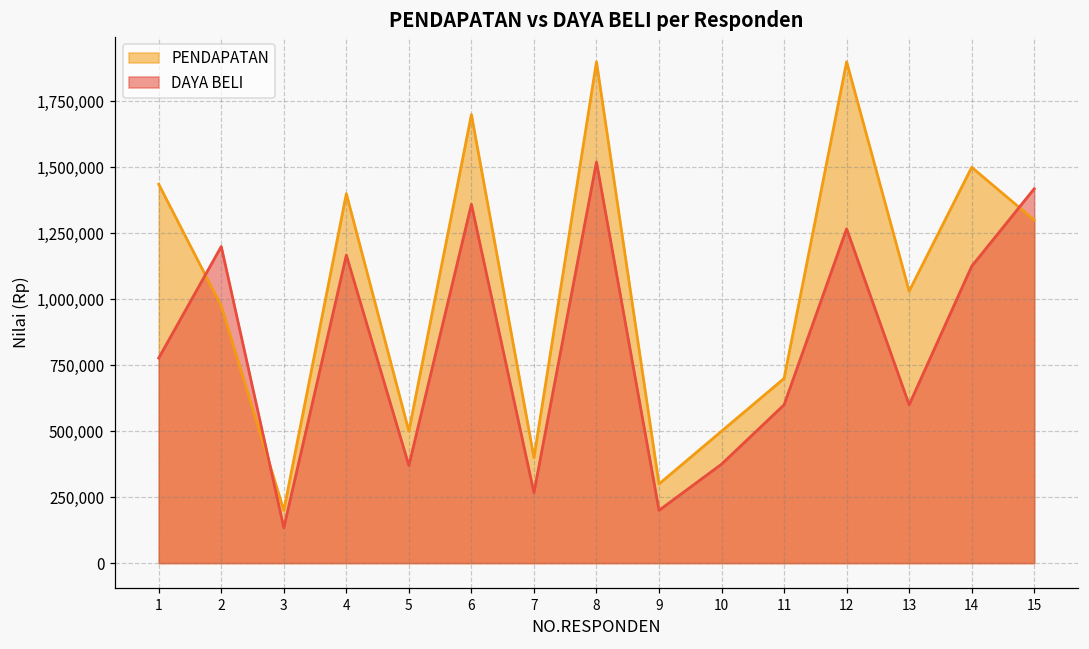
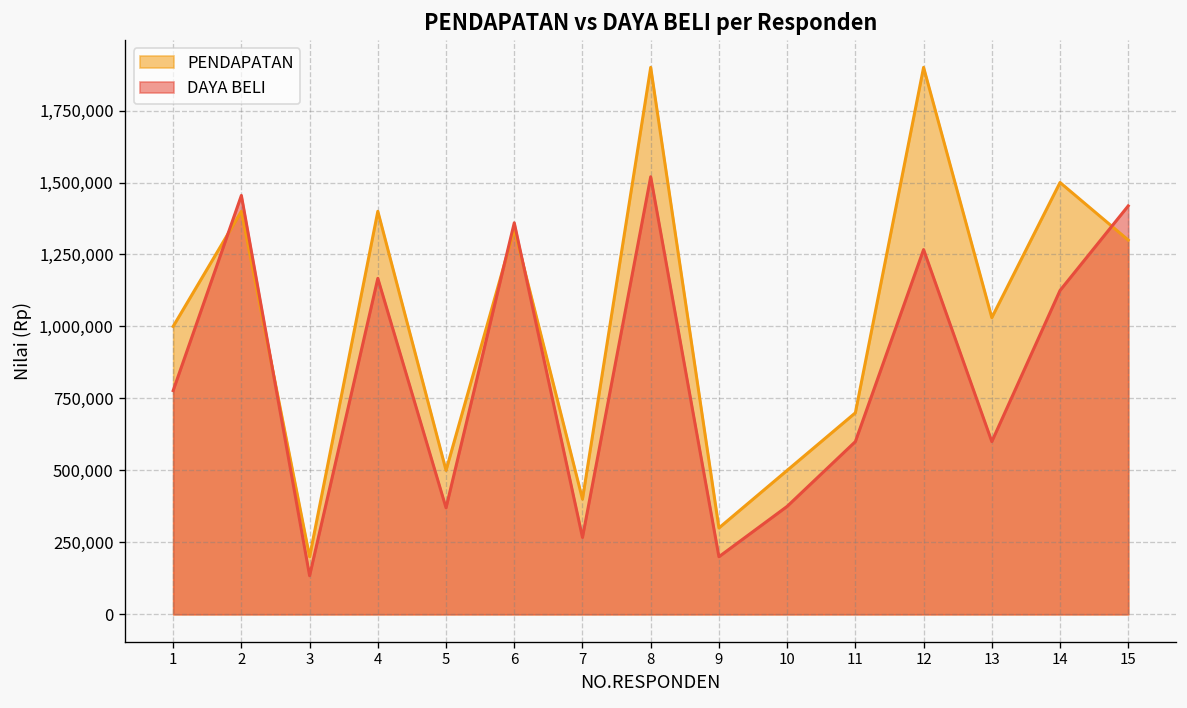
  {
    "PENDAPATAN": {
-     "1": "1,440,000",
-     "2": "970,000",
+     "1": "1,000,000",
+     "2": "1,400,000",
      "3": "200,000",
      "4": "1,400,000",
      "5": "500,000",
-     "6": "1,700,000",
+     "6": "1,340,000",
      "7": "400,000",
      "8": "1,900,000",
      "9": "300,000",
      "10": "500,000",
      "11": "700,000",
      "12": "1,900,000",
      "13": "1,030,000",
      "14": "1,500,000",
      "15": "1,300,000"
    },
    "DAYA BELI": {
      "1": "780,000",
-     "2": "1,200,000",
+     "2": "1,460,000",
      "3": "130,000",
      "4": "1,170,000",
      "5": "370,000",
      "6": "1,360,000",
      "7": "270,000",
      "8": "1,520,000",
      "9": "200,000",
      "10": "380,000",
      "11": "600,000",
      "12": "1,270,000",
      "13": "600,000",
      "14": "1,130,000",
      "15": "1,420,000"
    }
  }
